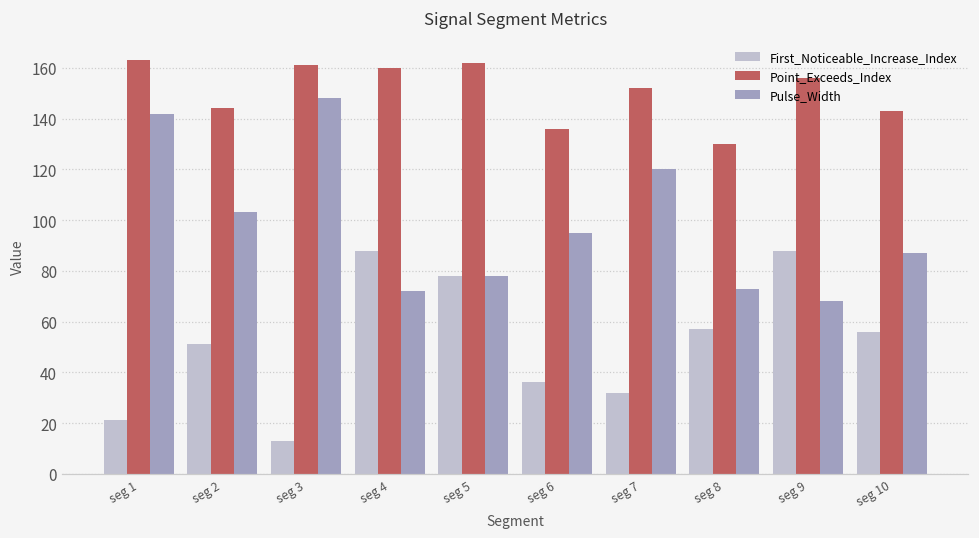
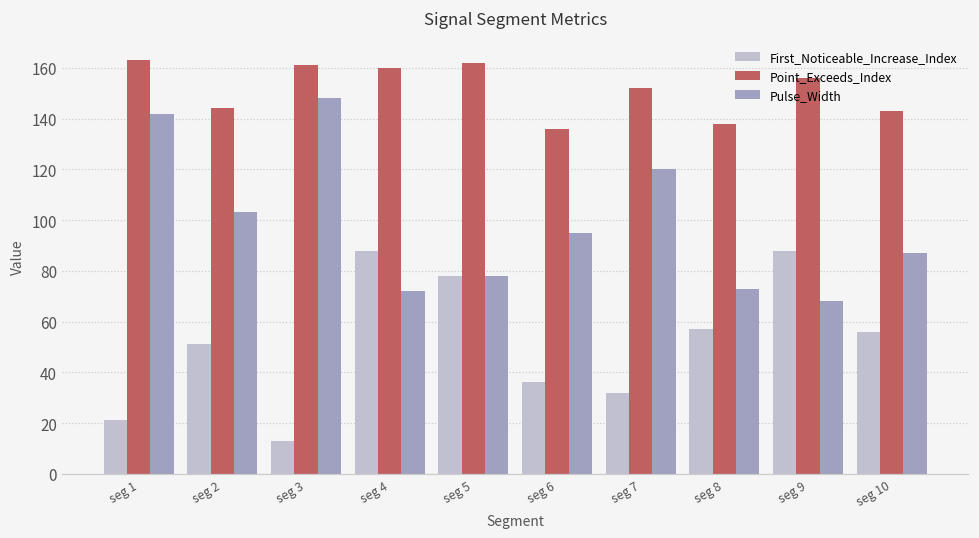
  {
    "Point_Exceeds_Index": {
      "seg 1": 163,
      "seg 2": 144,
      "seg 3": 161,
      "seg 4": 160,
      "seg 5": 162,
      "seg 6": 136,
      "seg 7": 152,
-     "seg 8": 130,
+     "seg 8": 138,
      "seg 9": 156,
      "seg 10": 143
    }
  }
